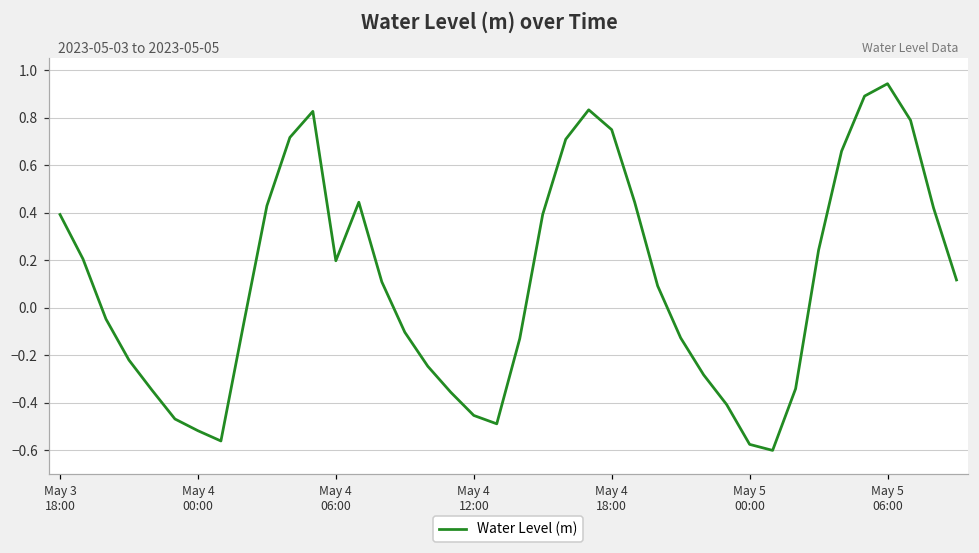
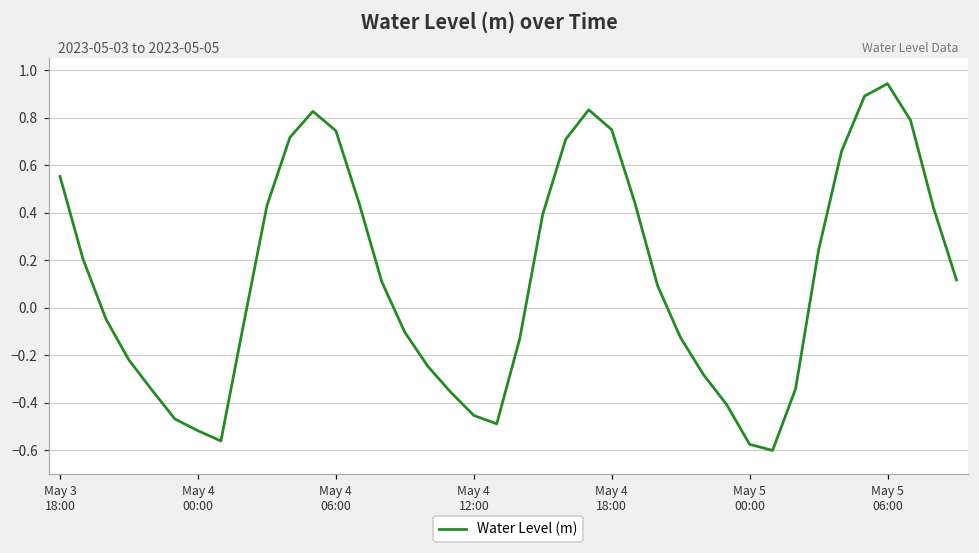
  {
-   "May 3 18:00": 0.39,
+   "May 3 18:00": 0.55,
    "May 4 00:00": -0.52,
-   "May 4 06:00": 0.20,
+   "May 4 06:00": 0.74,
    "May 4 12:00": -0.45,
    "May 4 18:00": 0.75,
    "May 5 00:00": -0.58,
    "May 5 06:00": 0.94
  }
